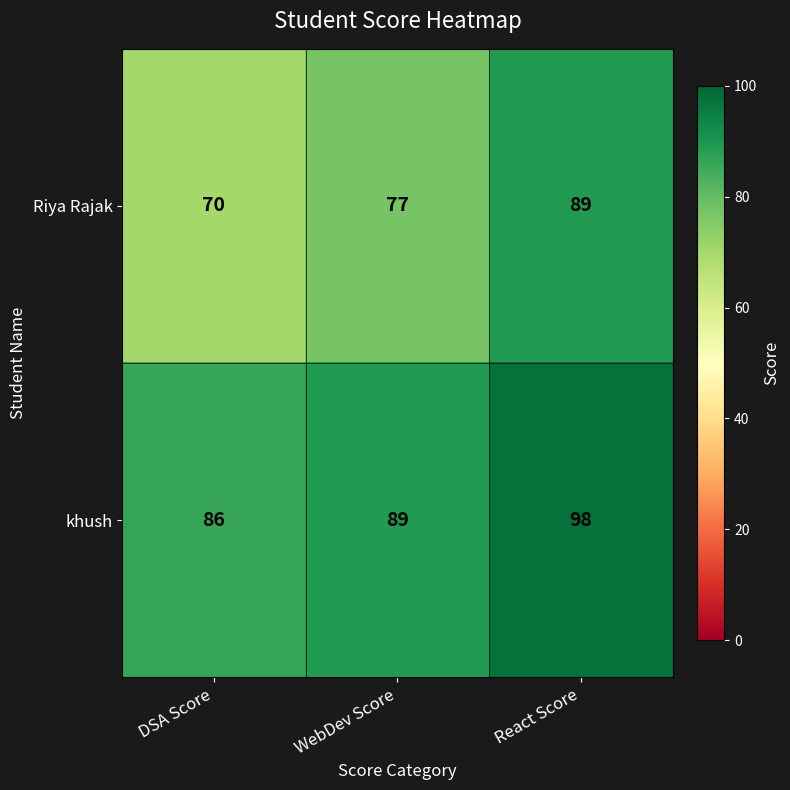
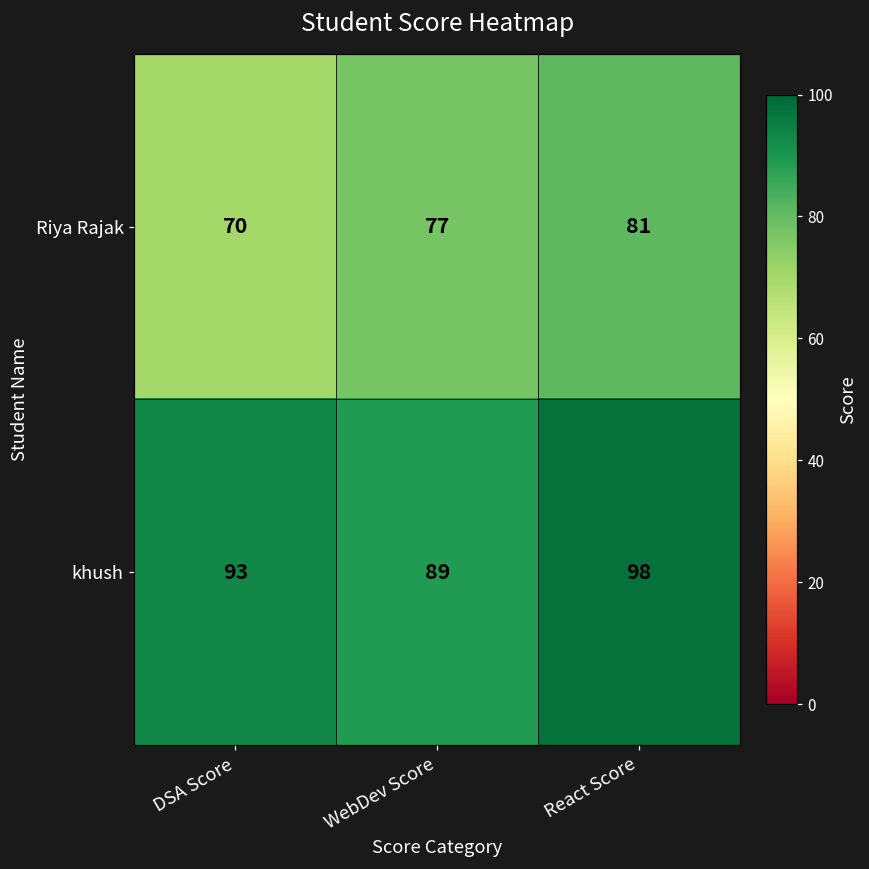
  {
    "Riya Rajak": {
      "DSA Score": 70,
      "WebDev Score": 77,
-     "React Score": 89
+     "React Score": 81
    },
    "khush": {
-     "DSA Score": 86,
+     "DSA Score": 93,
      "WebDev Score": 89,
      "React Score": 98
    }
  }
